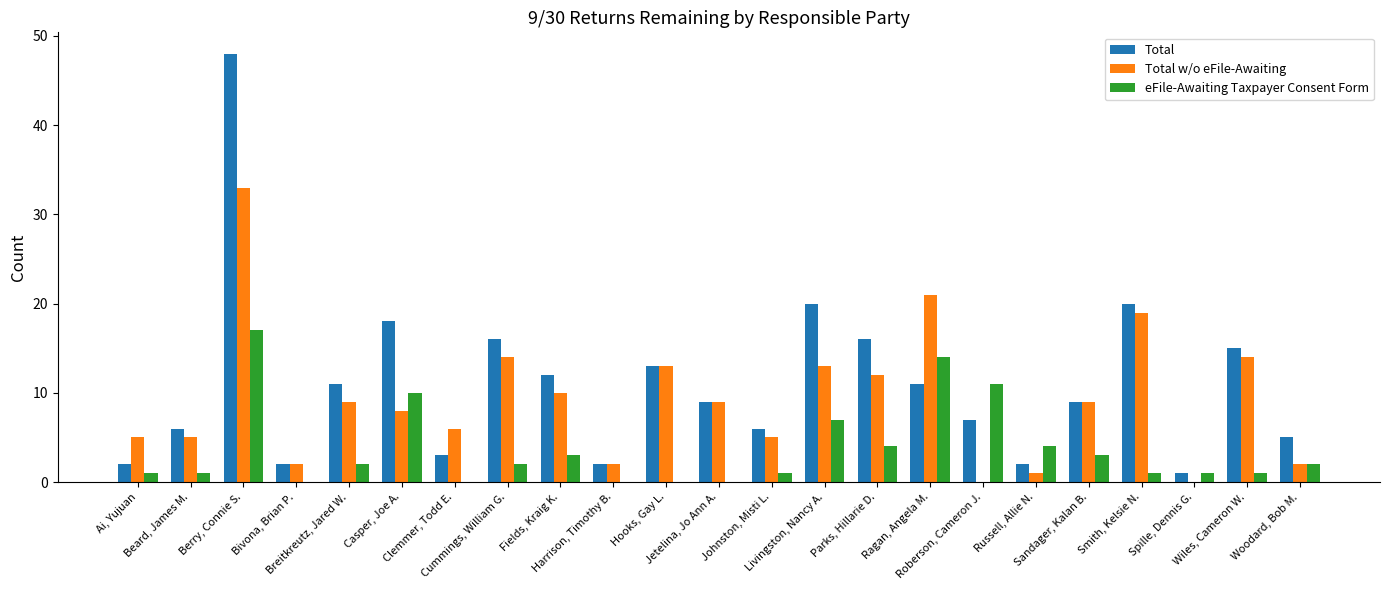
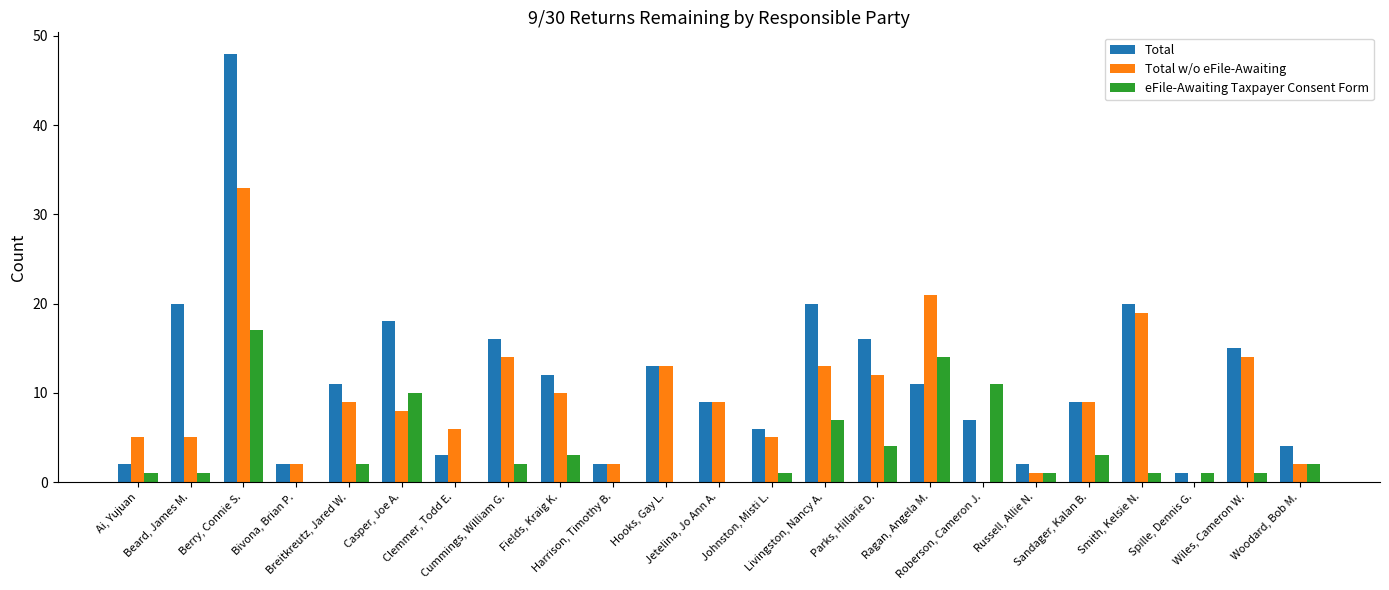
  {
    "Total": {
      "Ai, Yujuan": 2,
-     "Beard, James M.": 6,
+     "Beard, James M.": 20,
      "Berry, Connie S.": 48,
      "Bivona, Brian P.": 2,
      "Breitkreutz, Jared W.": 11,
      "Casper, Joe A.": 18,
      "Clemmer, Todd E.": 3,
      "Cummings, William G.": 16,
      "Fields, Kraig K.": 12,
      "Harrison, Timothy B.": 2,
      "Hooks, Gay L.": 13,
      "Jetelina, Jo Ann A.": 9,
      "Johnston, Misti L.": 6,
      "Livingston, Nancy A.": 20,
      "Parks, Hillarie D.": 16,
      "Ragan, Angela M.": 11,
      "Roberson, Cameron J.": 7,
      "Russell, Allie N.": 2,
      "Sandager, Kalan B.": 9,
      "Smith, Kelsie N.": 20,
      "Spille, Dennis G.": 1,
      "Wiles, Cameron W.": 15,
-     "Woodard, Bob M.": 5
+     "Woodard, Bob M.": 4
    },
    "Total w/o eFile-Awaiting": {
      "Ai, Yujuan": 5,
      "Beard, James M.": 5,
      "Berry, Connie S.": 33,
      "Bivona, Brian P.": 2,
      "Breitkreutz, Jared W.": 9,
      "Casper, Joe A.": 8,
      "Clemmer, Todd E.": 6,
      "Cummings, William G.": 14,
      "Fields, Kraig K.": 10,
      "Harrison, Timothy B.": 2,
      "Hooks, Gay L.": 13,
      "Jetelina, Jo Ann A.": 9,
      "Johnston, Misti L.": 5,
      "Livingston, Nancy A.": 13,
      "Parks, Hillarie D.": 12,
      "Ragan, Angela M.": 21,
      "Roberson, Cameron J.": 0,
      "Russell, Allie N.": 1,
      "Sandager, Kalan B.": 9,
      "Smith, Kelsie N.": 19,
      "Spille, Dennis G.": 0,
      "Wiles, Cameron W.": 14,
      "Woodard, Bob M.": 2
    },
    "eFile-Awaiting Taxpayer Consent Form": {
      "Ai, Yujuan": 1,
      "Beard, James M.": 1,
      "Berry, Connie S.": 17,
      "Bivona, Brian P.": 0,
      "Breitkreutz, Jared W.": 2,
      "Casper, Joe A.": 10,
      "Clemmer, Todd E.": 0,
      "Cummings, William G.": 2,
      "Fields, Kraig K.": 3,
      "Harrison, Timothy B.": 0,
      "Hooks, Gay L.": 0,
      "Jetelina, Jo Ann A.": 0,
      "Johnston, Misti L.": 1,
      "Livingston, Nancy A.": 7,
      "Parks, Hillarie D.": 4,
      "Ragan, Angela M.": 14,
      "Roberson, Cameron J.": 11,
-     "Russell, Allie N.": 4,
+     "Russell, Allie N.": 1,
      "Sandager, Kalan B.": 3,
      "Smith, Kelsie N.": 1,
      "Spille, Dennis G.": 1,
      "Wiles, Cameron W.": 1,
      "Woodard, Bob M.": 2
    }
  }
